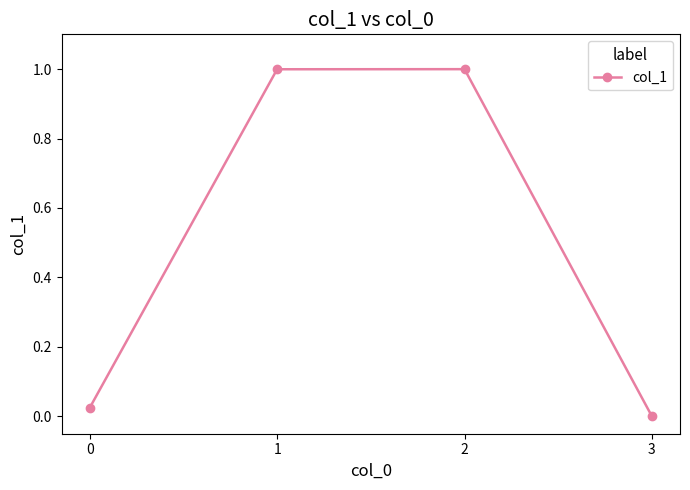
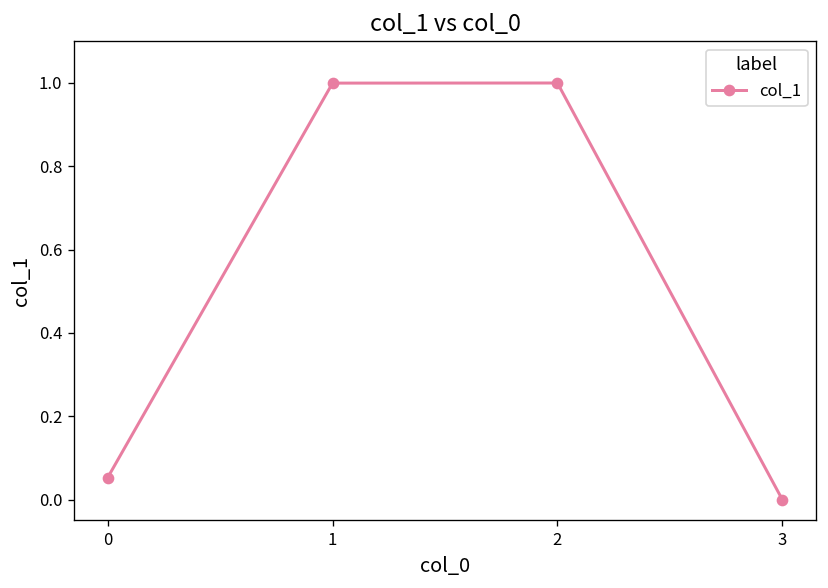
  {
-   "0": 0.02,
+   "0": 0.05,
    "1": 1.00,
    "2": 1.00,
    "3": 0.00
  }
